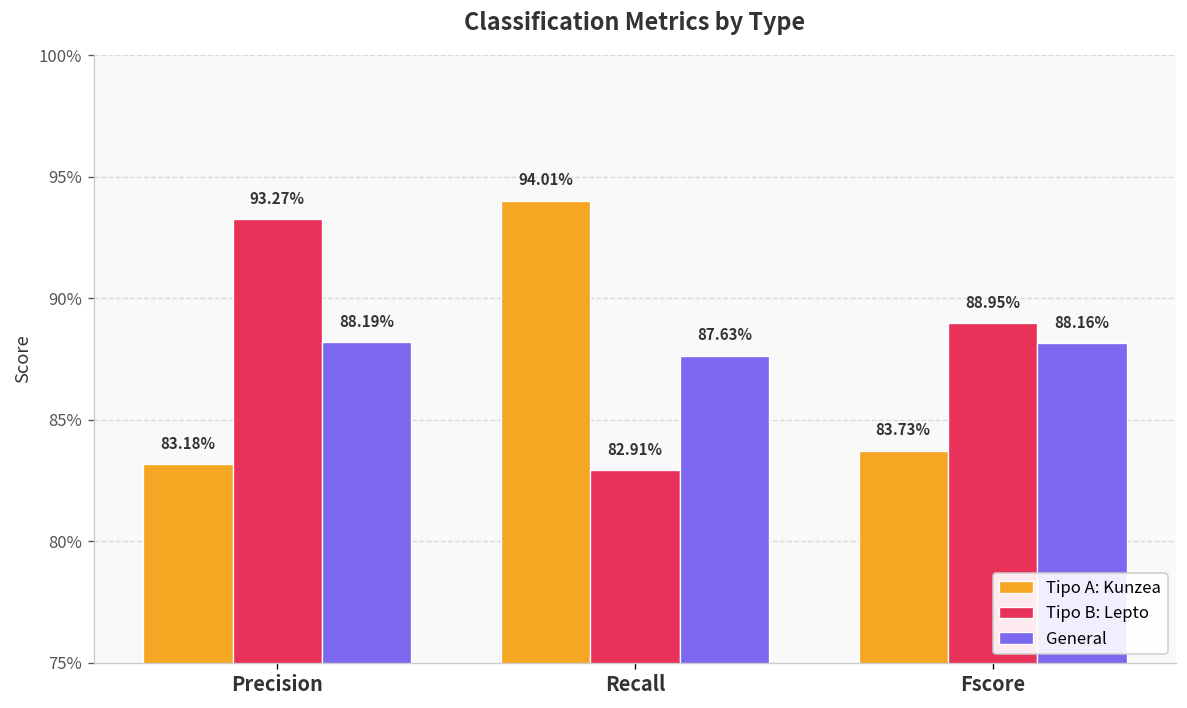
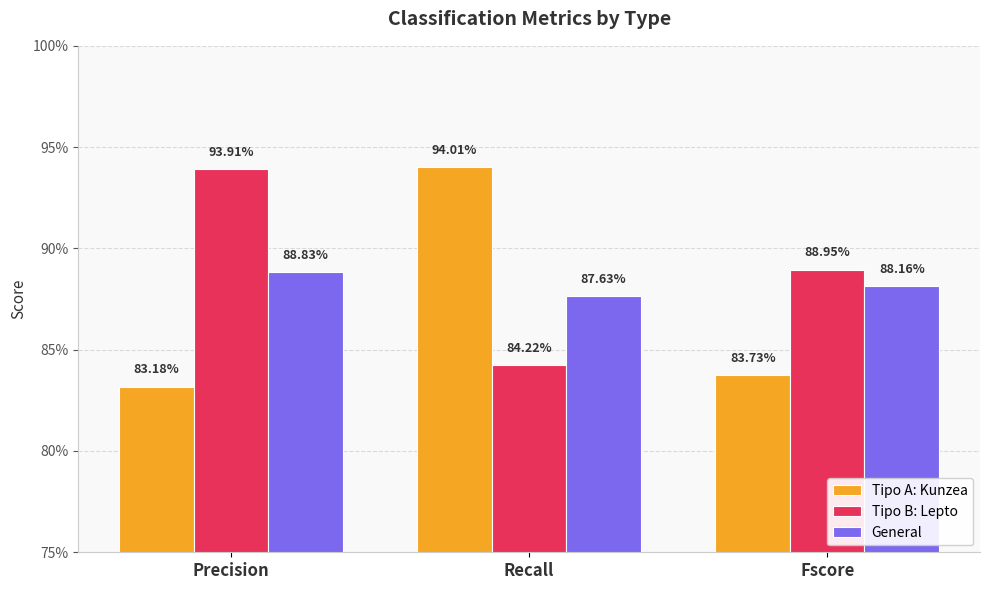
  {
    "Tipo A: Kunzea": {
      "Precision": "83.18%",
      "Recall": "94.01%",
      "Fscore": "83.73%"
    },
    "Tipo B: Lepto": {
-     "Precision": "93.27%",
-     "Recall": "82.91%",
+     "Precision": "93.91%",
+     "Recall": "84.22%",
      "Fscore": "88.95%"
    },
    "General": {
-     "Precision": "88.19%",
+     "Precision": "88.83%",
      "Recall": "87.63%",
      "Fscore": "88.16%"
    }
  }
